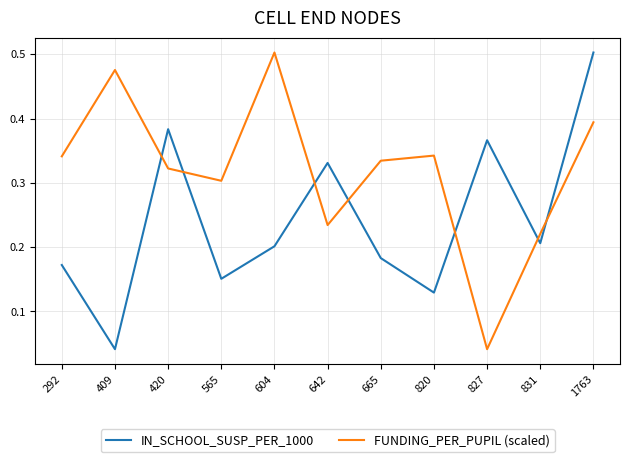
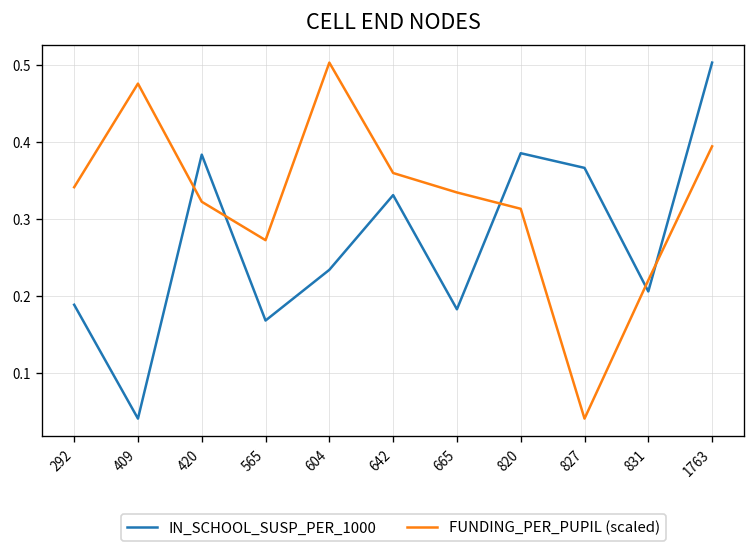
  {
    "IN_SCHOOL_SUSP_PER_1000": {
-     "292": 0.17,
+     "292": 0.19,
      "409": 0.04,
      "420": 0.38,
-     "565": 0.15,
-     "604": 0.20,
+     "565": 0.17,
+     "604": 0.23,
      "642": 0.33,
      "665": 0.18,
-     "820": 0.13,
+     "820": 0.39,
      "827": 0.37,
      "831": 0.21,
      "1763": 0.50
    },
    "FUNDING_PER_PUPIL (scaled)": {
      "292": 0.34,
      "409": 0.48,
      "420": 0.32,
-     "565": 0.30,
+     "565": 0.27,
      "604": 0.50,
-     "642": 0.23,
+     "642": 0.36,
      "665": 0.33,
-     "820": 0.34,
+     "820": 0.31,
      "827": 0.04,
      "831": 0.22,
      "1763": 0.39
    }
  }
